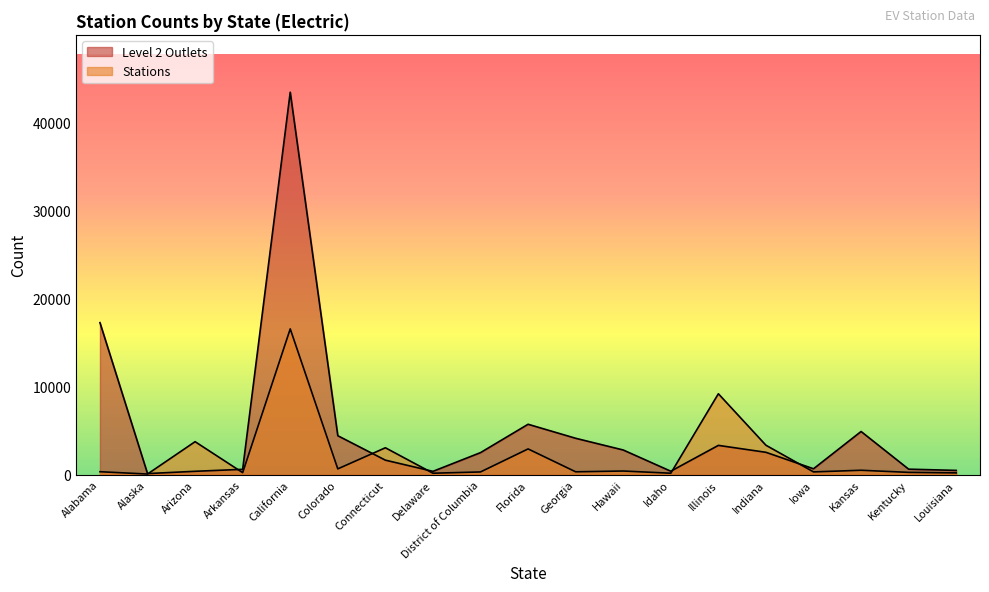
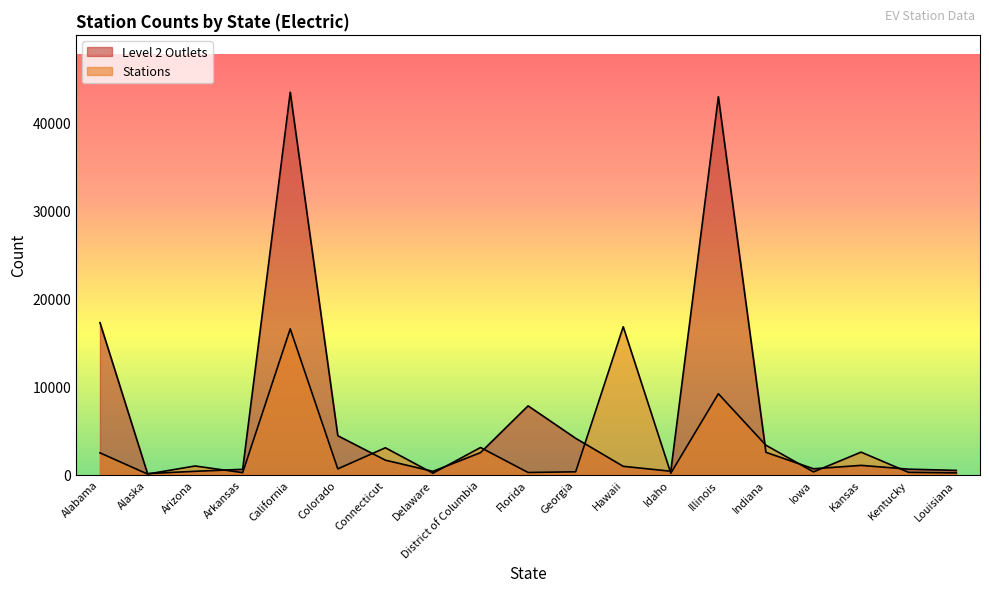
  {
    "Level 2 Outlets": {
      "Alabama": 17000,
      "Arizona": 0,
      "Arkansas": 1000,
      "California": 43000,
      "Colorado": 4000,
      "Connecticut": 2000,
      "District of Columbia": 2000,
-     "Florida": 6000,
+     "Florida": 8000,
      "Georgia": 4000,
-     "Hawaii": 3000,
-     "Illinois": 3000,
+     "Hawaii": 1000,
+     "Illinois": 43000,
      "Indiana": 3000,
      "Iowa": 1000,
-     "Kansas": 5000,
+     "Kansas": 1000,
      "Kentucky": 1000
    },
    "Stations": {
-     "Alabama": 0,
-     "Arizona": 4000,
+     "Alabama": 2000,
+     "Arizona": 1000,
      "Arkansas": 0,
      "California": 17000,
      "Colorado": 1000,
      "Connecticut": 3000,
-     "District of Columbia": 0,
-     "Florida": 3000,
+     "District of Columbia": 3000,
+     "Florida": 0,
      "Georgia": 0,
-     "Hawaii": 0,
+     "Hawaii": 17000,
      "Illinois": 9000,
      "Indiana": 3000,
      "Iowa": 0,
-     "Kansas": 0,
+     "Kansas": 3000,
      "Kentucky": 0
    }
  }
